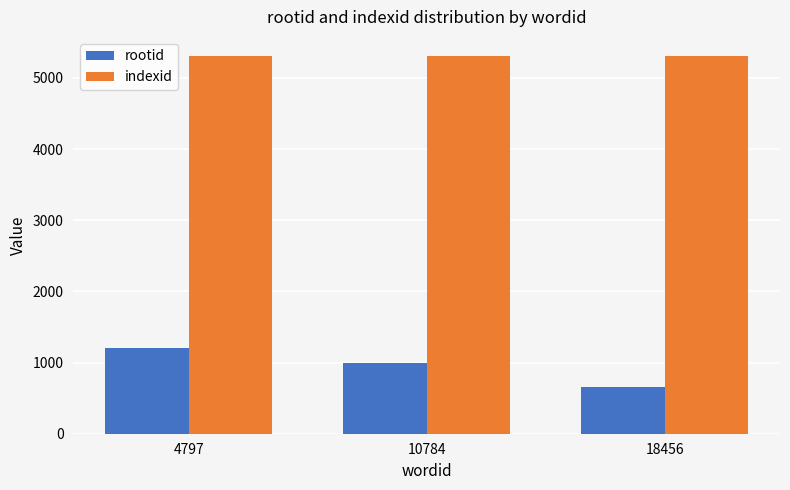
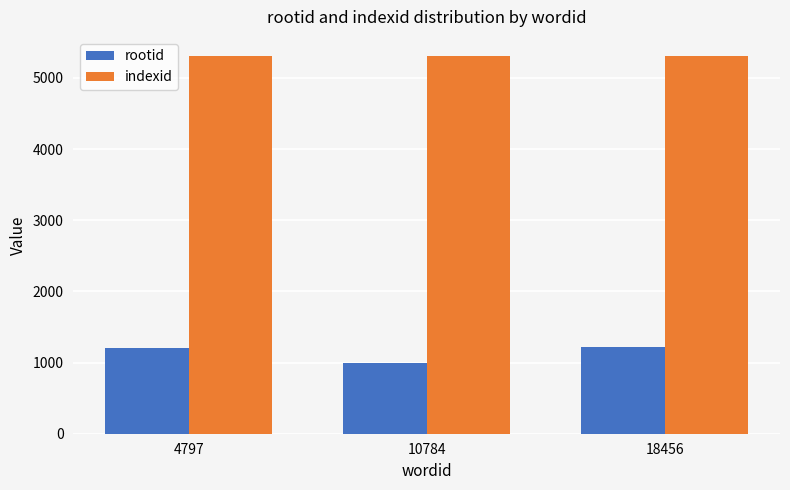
  {
    "rootid": {
      "4797": 1200,
      "10784": 1000,
-     "18456": 700
+     "18456": 1200
    },
    "indexid": {
      "4797": 5300,
      "10784": 5300,
      "18456": 5300
    }
  }
